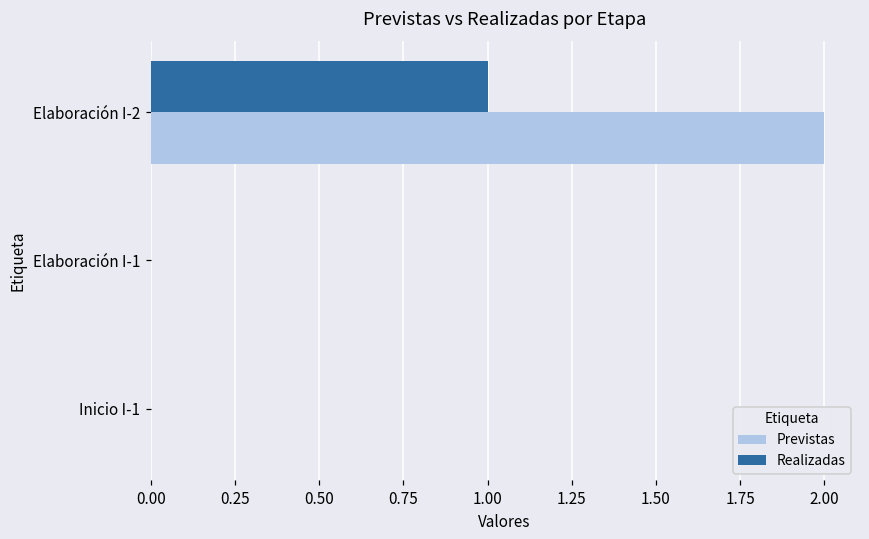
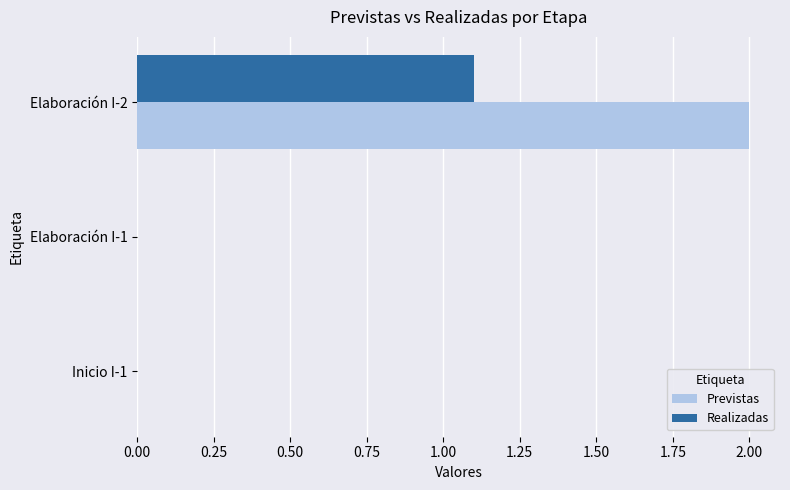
  {
    "Previstas": {
      "Elaboración I-2": 2.0,
      "Elaboración I-1": 0.0,
      "Inicio I-1": 0.0
    },
    "Realizadas": {
-     "Elaboración I-2": 1.0,
+     "Elaboración I-2": 1.1,
      "Elaboración I-1": 0.0,
      "Inicio I-1": 0.0
    }
  }
